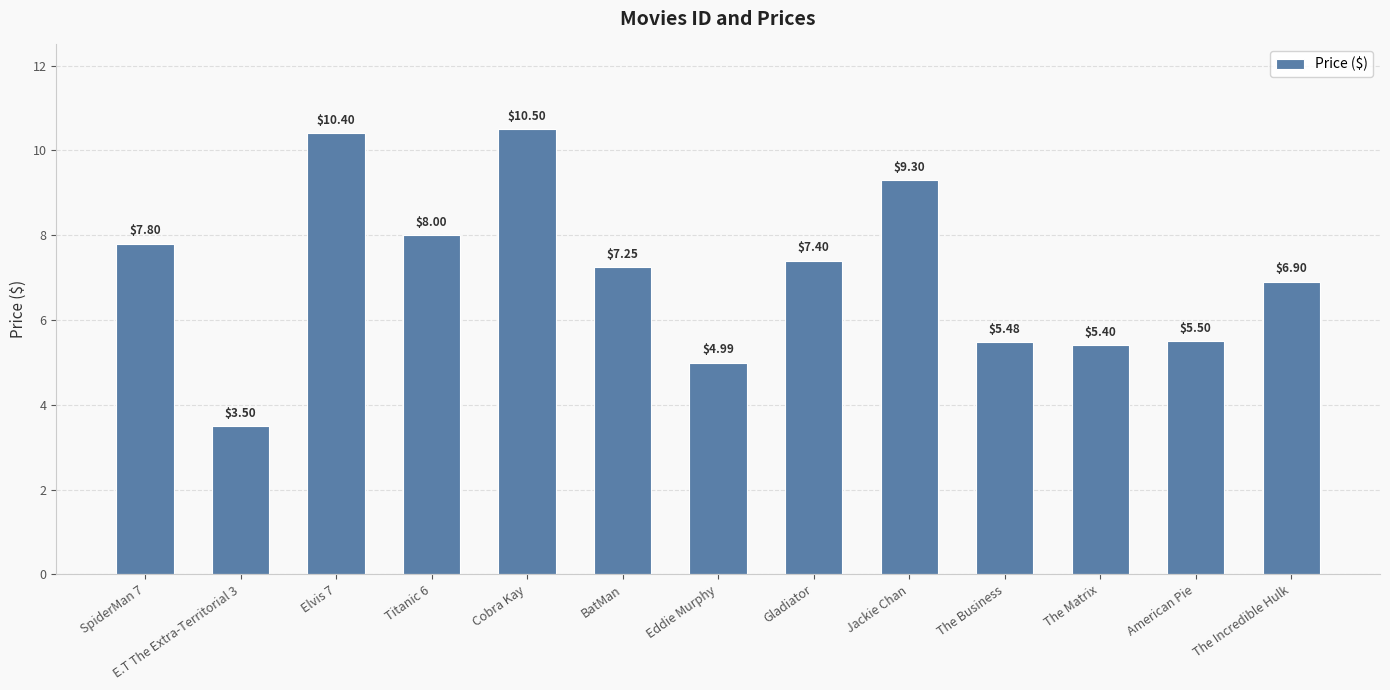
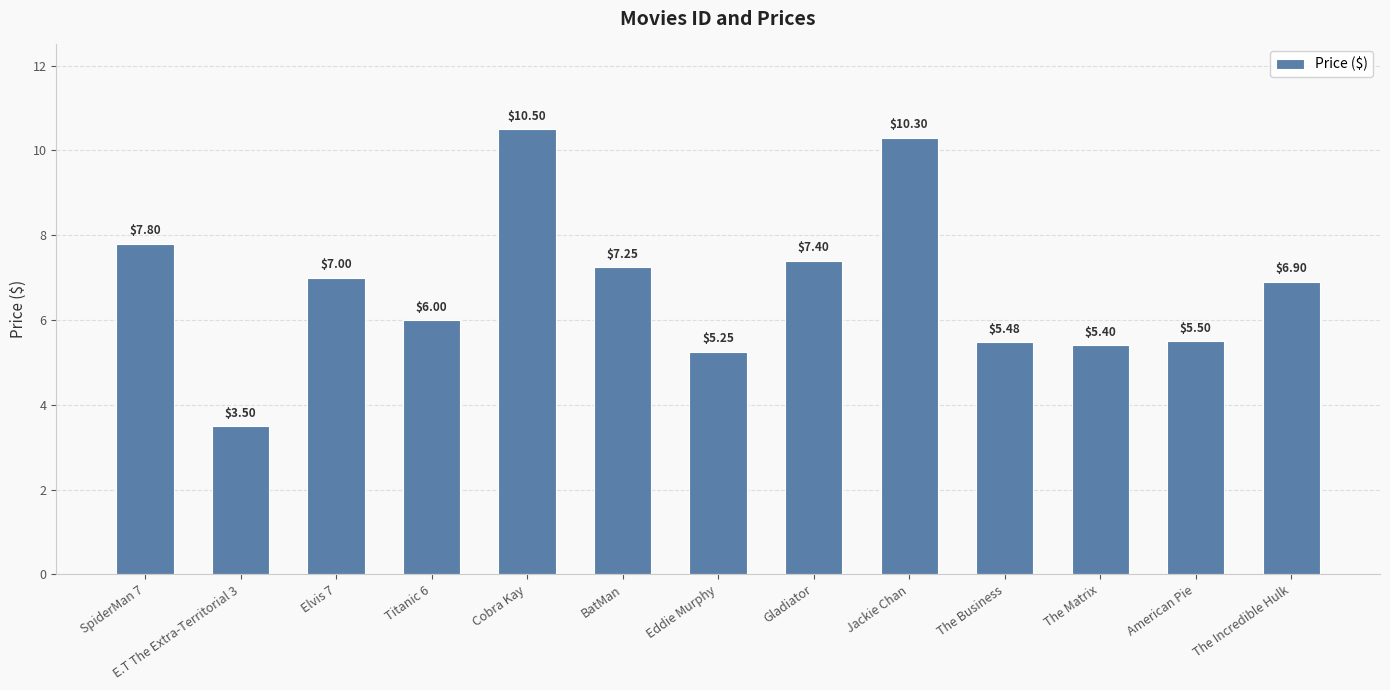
  {
    "SpiderMan 7": "$7.80",
    "E.T The Extra-Territorial 3": "$3.50",
-   "Elvis 7": "$10.40",
-   "Titanic 6": "$8.00",
+   "Elvis 7": "$7.00",
+   "Titanic 6": "$6.00",
    "Cobra Kay": "$10.50",
    "BatMan": "$7.25",
-   "Eddie Murphy": "$4.99",
+   "Eddie Murphy": "$5.25",
    "Gladiator": "$7.40",
-   "Jackie Chan": "$9.30",
+   "Jackie Chan": "$10.30",
    "The Business": "$5.48",
    "The Matrix": "$5.40",
    "American Pie": "$5.50",
    "The Incredible Hulk": "$6.90"
  }
